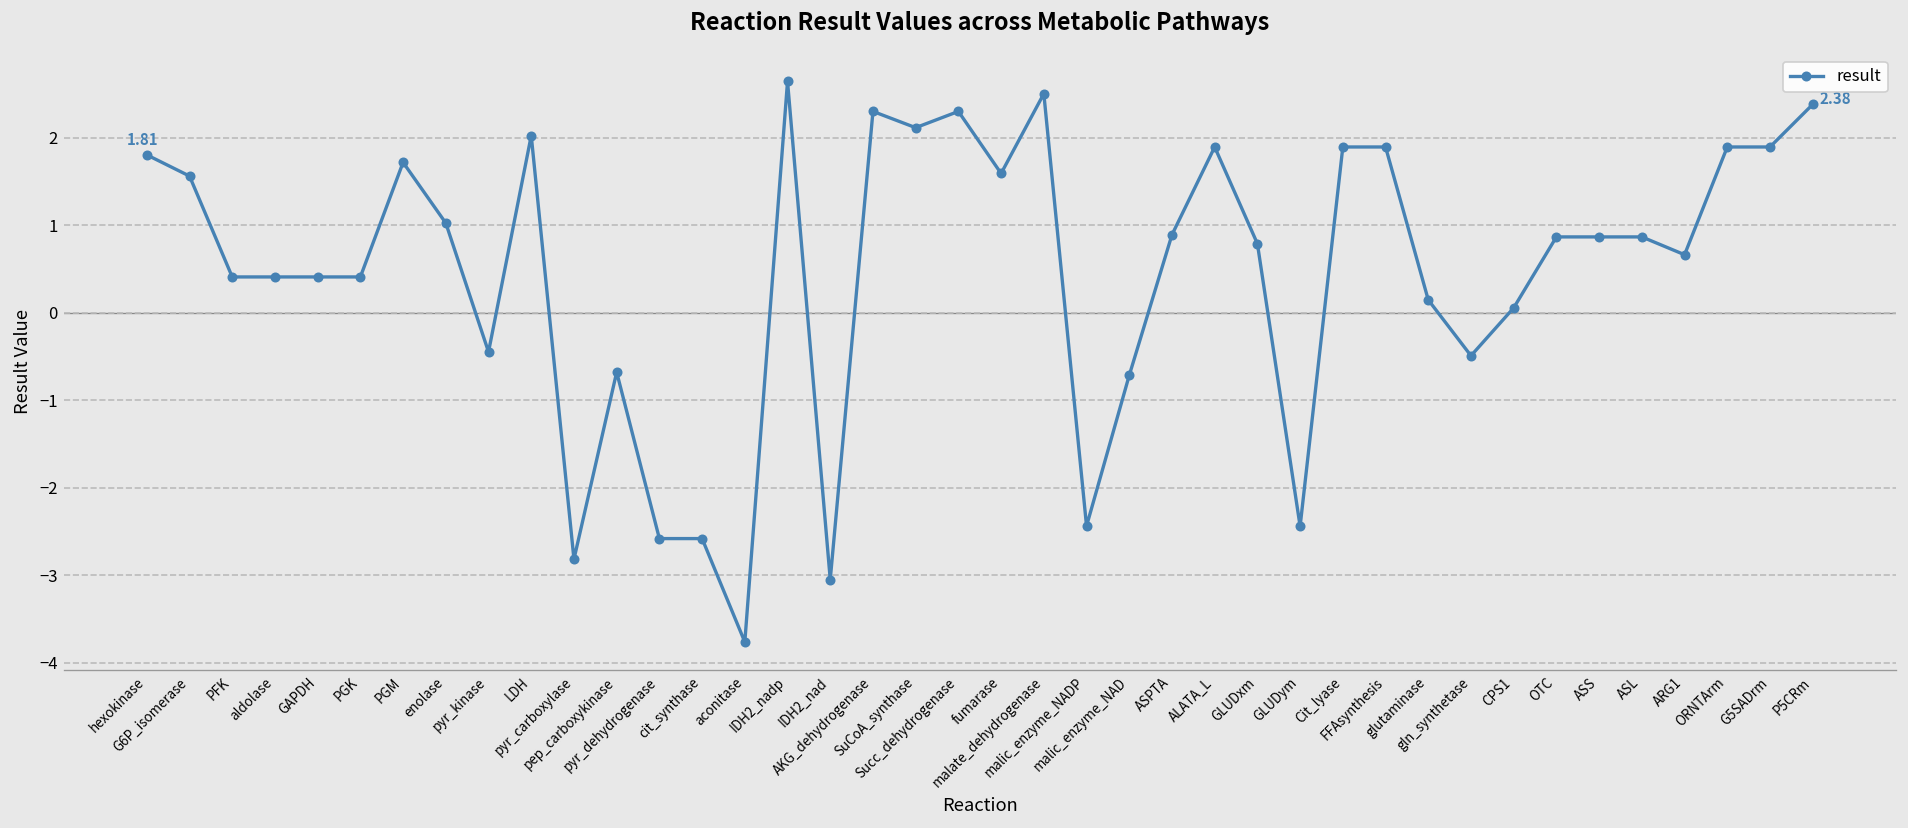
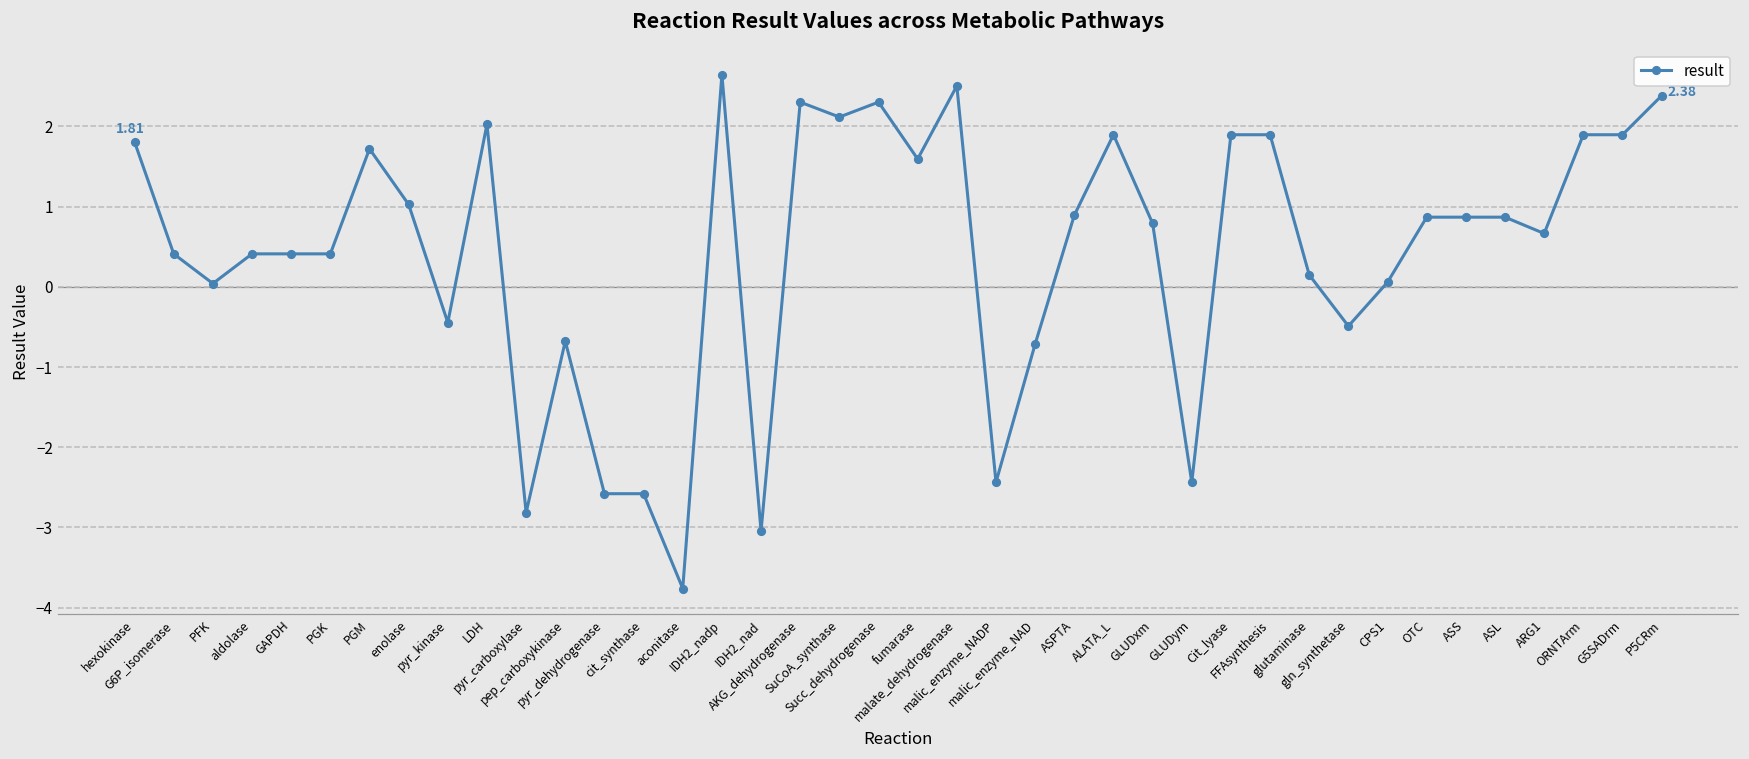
  {
-   "G6P_isomerase": 1.6,
-   "PFK": 0.4,
+   "G6P_isomerase": 0.4,
+   "PFK": 0.0,
    "aldolase": 0.4,
    "GAPDH": 0.4,
    "PGK": 0.4,
    "PGM": 1.7,
    "enolase": 1.0,
    "pyr_kinase": -0.4,
    "LDH": 2.0,
    "pyr_carboxylase": -2.8,
    "pep_carboxykinase": -0.7,
    "pyr_dehydrogenase": -2.6,
    "cit_synthase": -2.6,
    "aconitase": -3.8,
    "IDH2_nadp": 2.6,
    "IDH2_nad": -3.0,
    "AKG_dehydrogenase": 2.3,
    "SuCoA_synthase": 2.1,
    "Succ_dehydrogenase": 2.3,
    "fumarase": 1.6,
    "malate_dehydrogenase": 2.5,
    "malic_enzyme_NADP": -2.4,
    "malic_enzyme_NAD": -0.7,
    "ASPTA": 0.9,
    "ALATA_L": 1.9,
    "GLUDxm": 0.8,
    "GLUDym": -2.4,
    "Cit_lyase": 1.9,
    "FFAsynthesis": 1.9,
    "glutaminase": 0.1,
    "gln_synthetase": -0.5,
    "CPS1": 0.1,
    "OTC": 0.9,
    "ASS": 0.9,
    "ASL": 0.9,
    "ARG1": 0.7,
    "ORNTArm": 1.9,
    "G5SADrm": 1.9
  }
